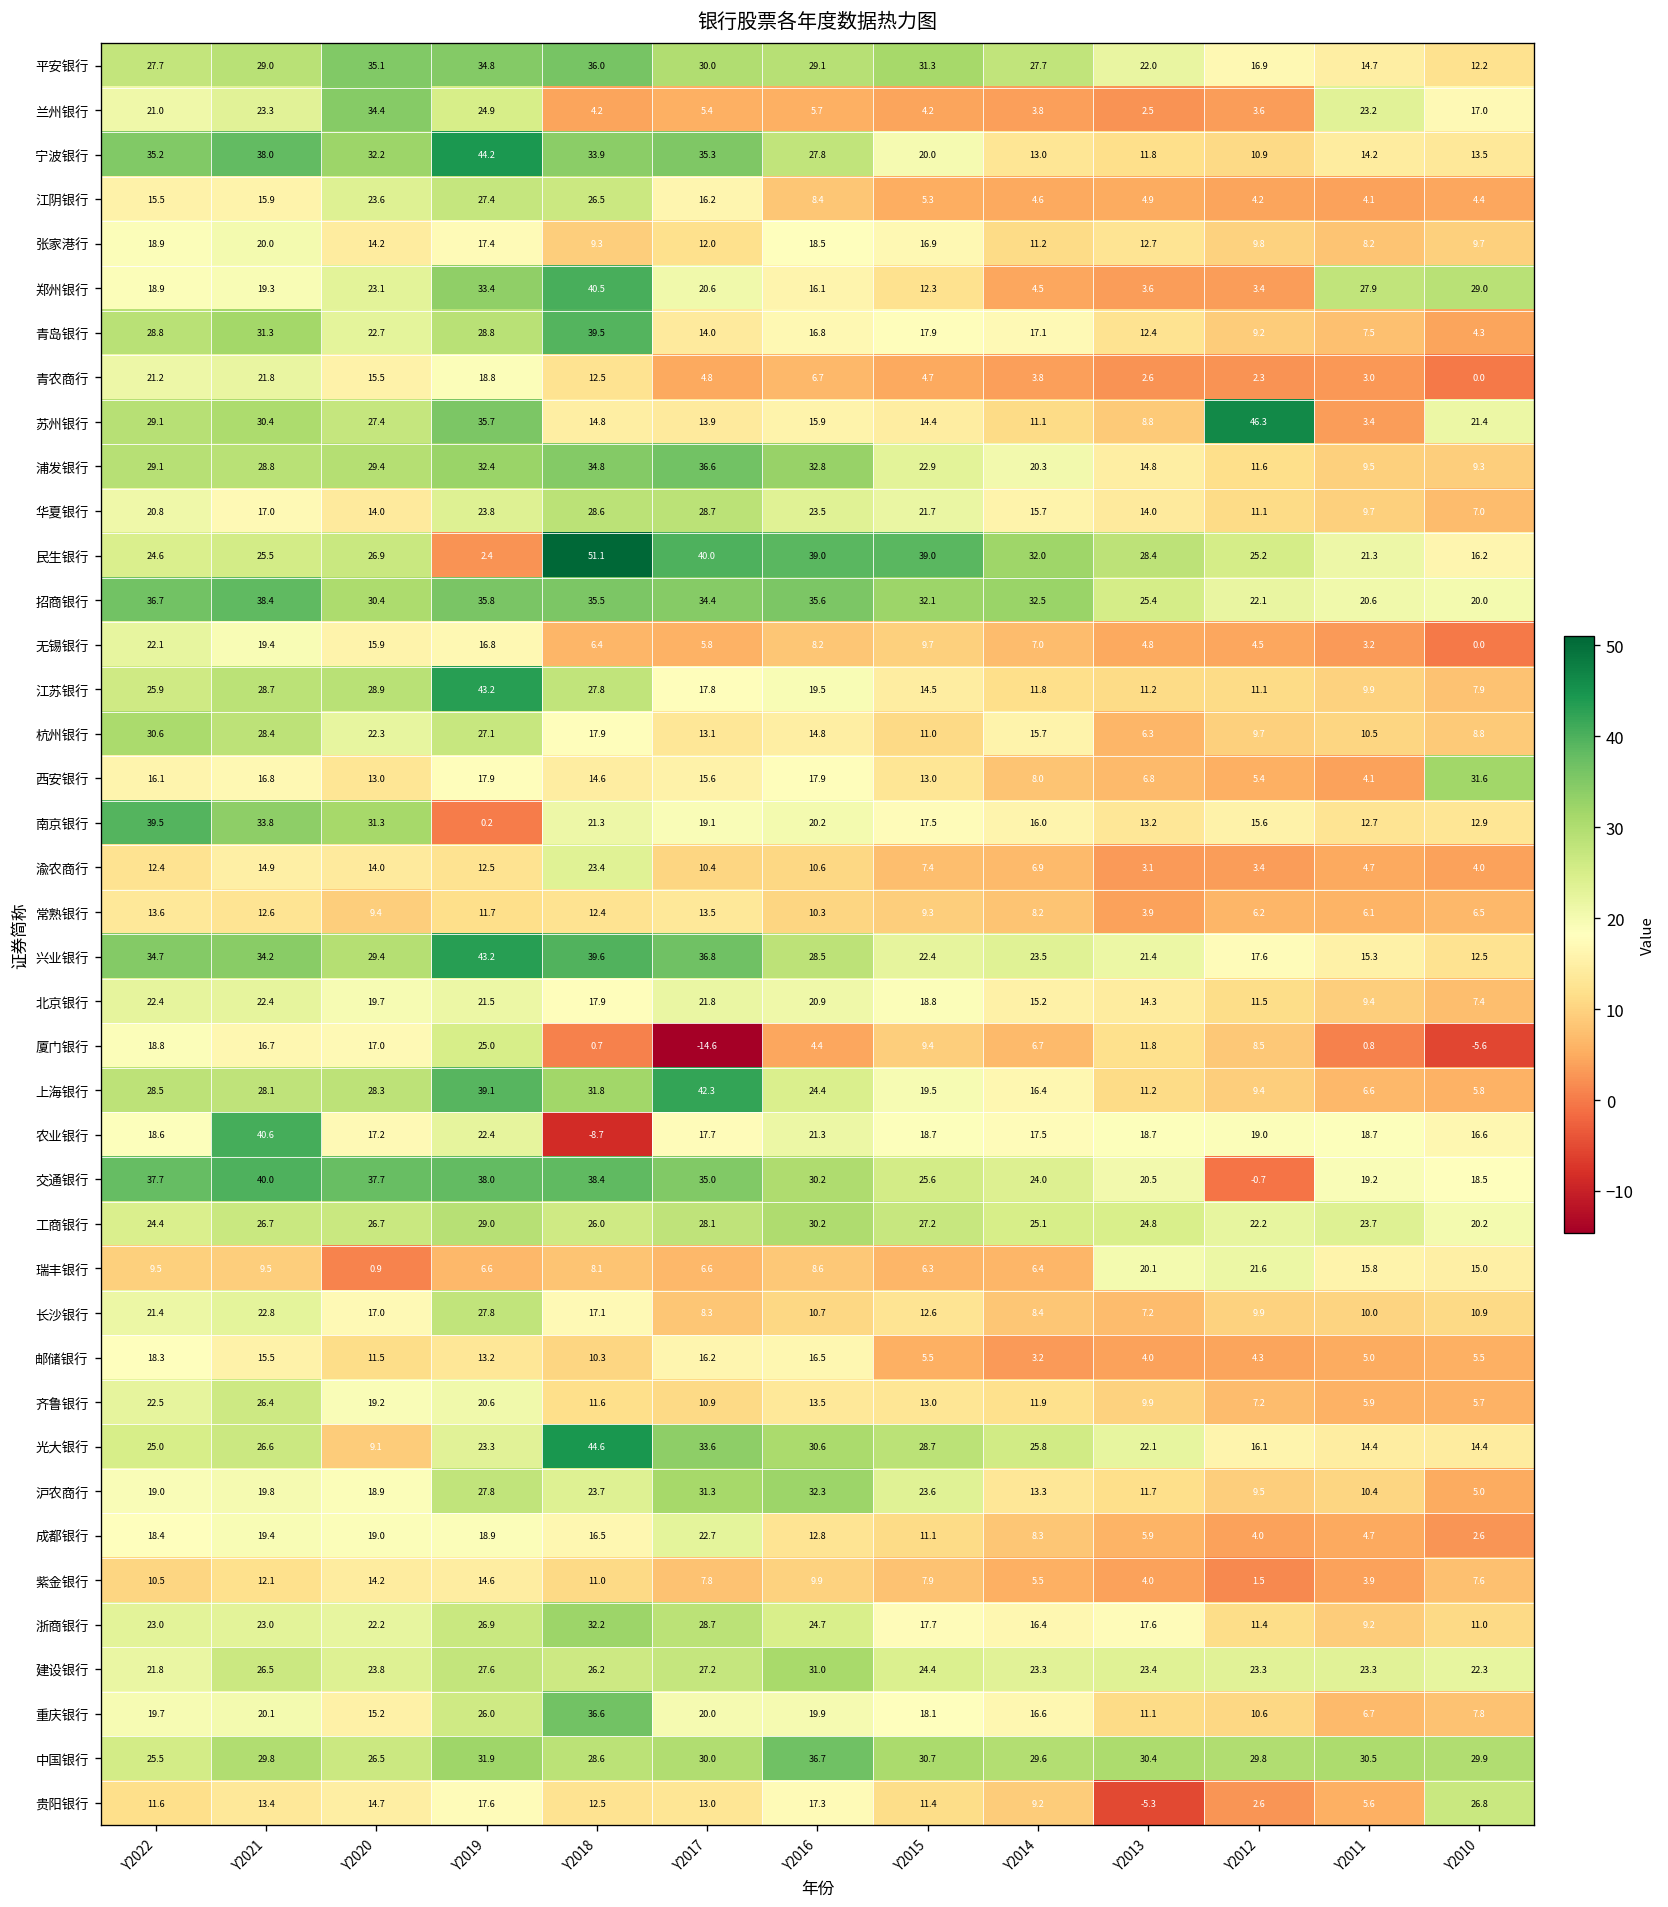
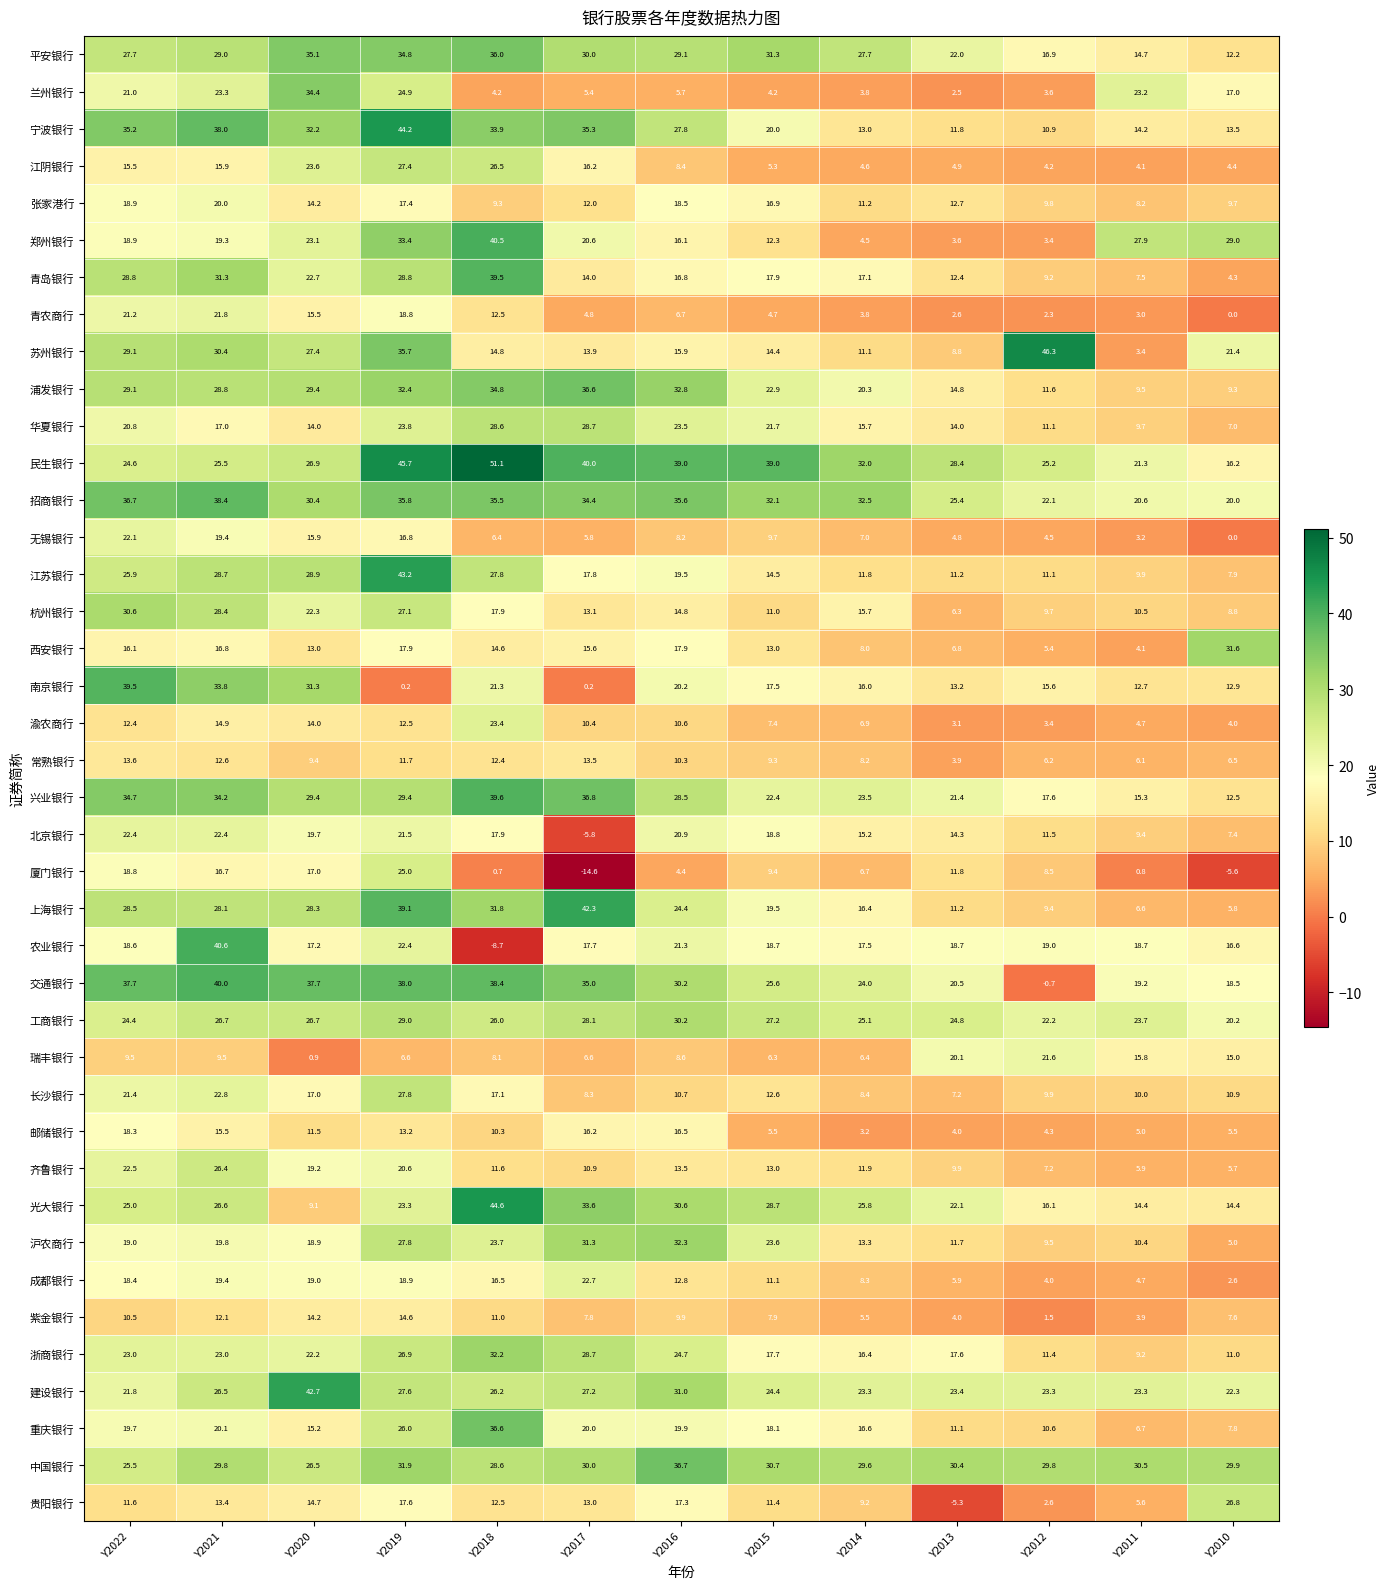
  {
    "民生银行": {
      "Y2022": 24.6,
      "Y2021": 25.5,
      "Y2020": 26.9,
-     "Y2019": 2.4,
+     "Y2019": 45.7,
      "Y2018": 51.1,
      "Y2017": 40.0,
      "Y2016": 39.0,
      "Y2015": 39.0,
      "Y2014": 32.0,
      "Y2013": 28.4,
      "Y2012": 25.2,
      "Y2011": 21.3,
      "Y2010": 16.2
    },
    "南京银行": {
      "Y2022": 39.5,
      "Y2021": 33.8,
      "Y2020": 31.3,
      "Y2019": 0.2,
      "Y2018": 21.3,
-     "Y2017": 19.1,
+     "Y2017": 0.2,
      "Y2016": 20.2,
      "Y2015": 17.5,
      "Y2014": 16.0,
      "Y2013": 13.2,
      "Y2012": 15.6,
      "Y2011": 12.7,
      "Y2010": 12.9
    },
    "兴业银行": {
      "Y2022": 34.7,
      "Y2021": 34.2,
      "Y2020": 29.4,
-     "Y2019": 43.2,
+     "Y2019": 29.4,
      "Y2018": 39.6,
      "Y2017": 36.8,
      "Y2016": 28.5,
      "Y2015": 22.4,
      "Y2014": 23.5,
      "Y2013": 21.4,
      "Y2012": 17.6,
      "Y2011": 15.3,
      "Y2010": 12.5
    },
    "北京银行": {
      "Y2022": 22.4,
      "Y2021": 22.4,
      "Y2020": 19.7,
      "Y2019": 21.5,
      "Y2018": 17.9,
-     "Y2017": 21.8,
+     "Y2017": -5.8,
      "Y2016": 20.9,
      "Y2015": 18.8,
      "Y2014": 15.2,
      "Y2013": 14.3,
      "Y2012": 11.5,
      "Y2011": 9.4,
      "Y2010": 7.4
    },
    "建设银行": {
      "Y2022": 21.8,
      "Y2021": 26.5,
-     "Y2020": 23.8,
+     "Y2020": 42.7,
      "Y2019": 27.6,
      "Y2018": 26.2,
      "Y2017": 27.2,
      "Y2016": 31.0,
      "Y2015": 24.4,
      "Y2014": 23.3,
      "Y2013": 23.4,
      "Y2012": 23.3,
      "Y2011": 23.3,
      "Y2010": 22.3
    }
  }
